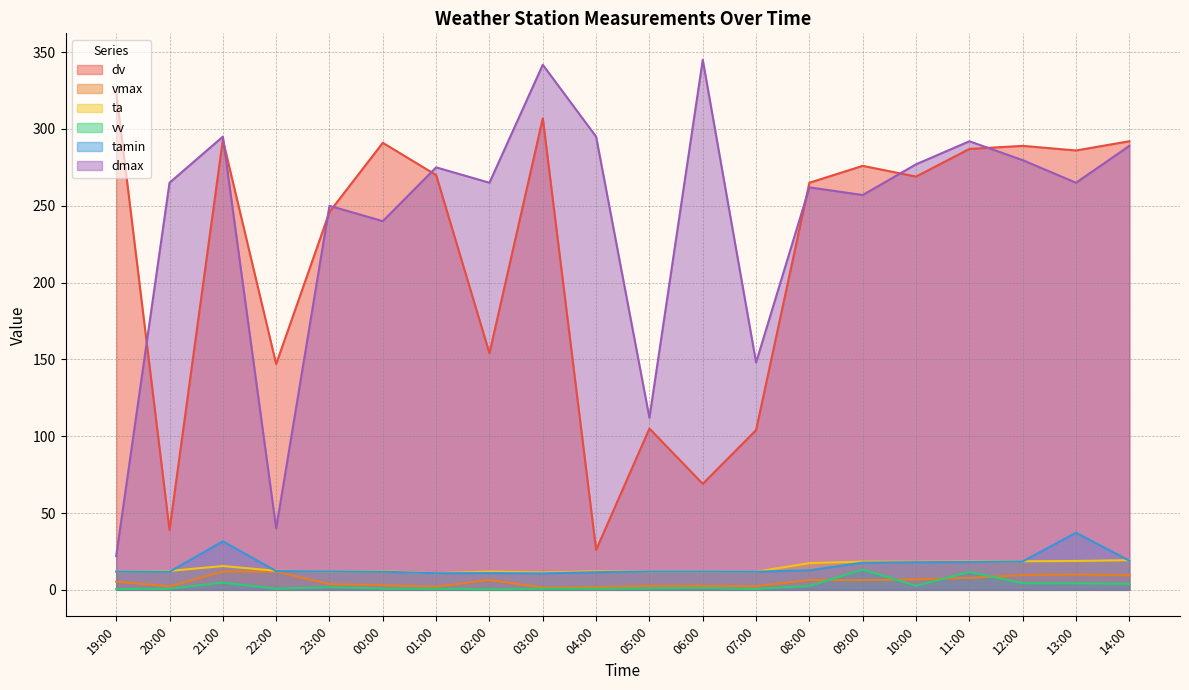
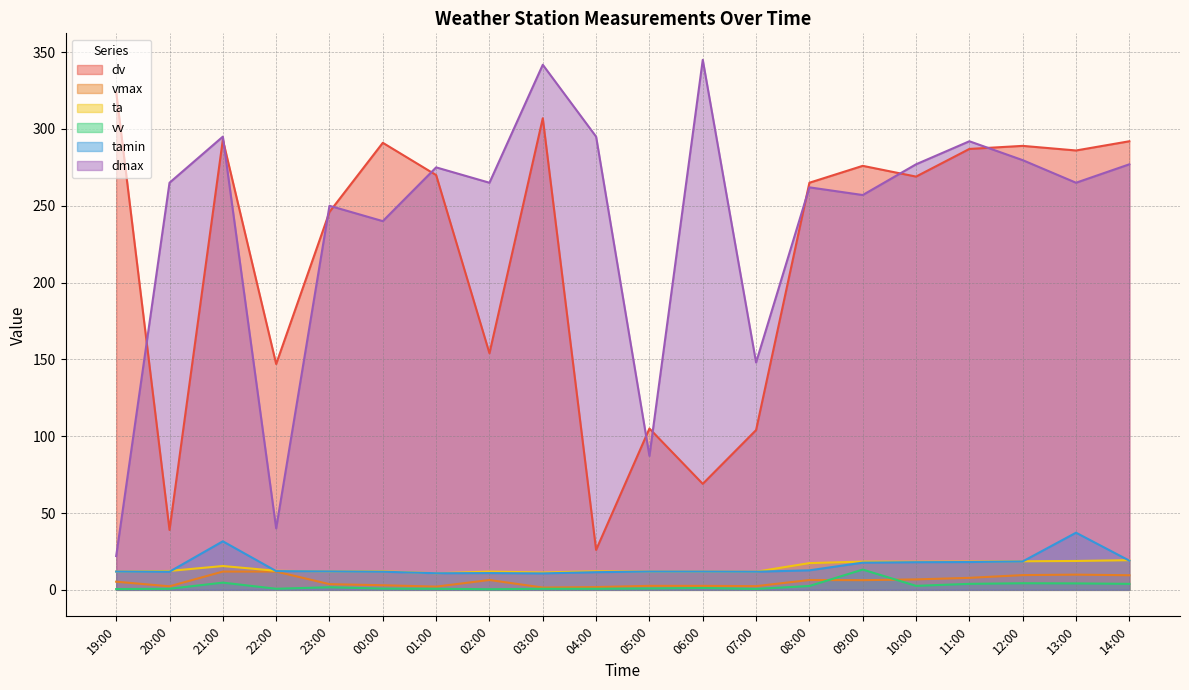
  {
    "vv": {
      "19:00": 1,
      "21:00": 5,
      "22:00": 1,
      "23:00": 2,
      "00:00": 1,
      "02:00": 0,
      "05:00": 1,
      "07:00": 1,
      "08:00": 3,
      "09:00": 13,
      "10:00": 3,
-     "11:00": 12,
+     "11:00": 4,
      "12:00": 4,
      "13:00": 4,
      "14:00": 4
    },
    "tamin": {
      "21:00": 32,
      "08:00": 13,
      "13:00": 37
    },
    "dmax": {
      "19:00": 22,
      "20:00": 265,
      "21:00": 295,
      "22:00": 40,
      "23:00": 250,
      "00:00": 240,
      "01:00": 275,
      "02:00": 265,
      "03:00": 342,
      "04:00": 295,
-     "05:00": 112,
+     "05:00": 87,
      "06:00": 345,
      "07:00": 148,
      "08:00": 262,
      "09:00": 257,
      "10:00": 277,
      "11:00": 292,
      "12:00": 280,
      "13:00": 265,
-     "14:00": 289
+     "14:00": 277
    }
  }
